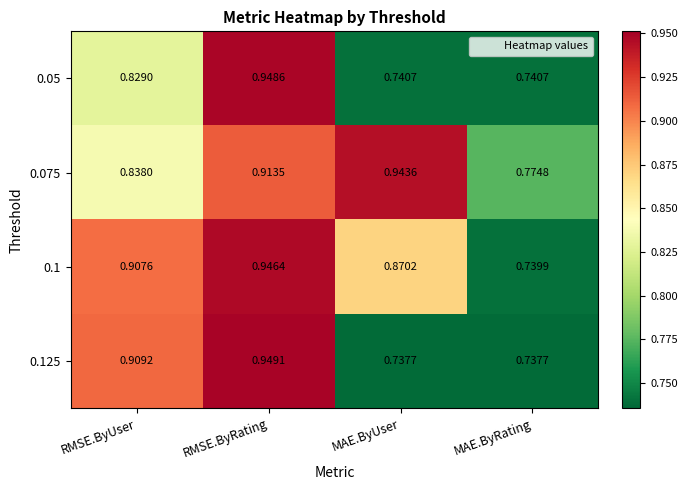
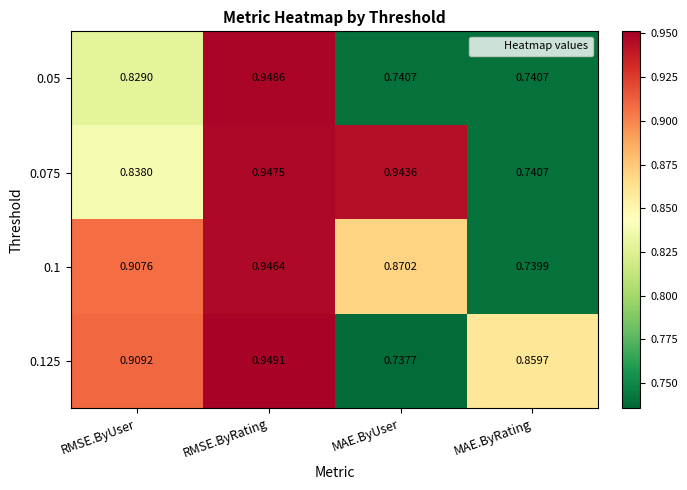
  {
    "0.05": {
      "RMSE.ByUser": 0.8290,
      "RMSE.ByRating": 0.9486,
      "MAE.ByUser": 0.7407,
      "MAE.ByRating": 0.7407
    },
    "0.075": {
      "RMSE.ByUser": 0.8380,
-     "RMSE.ByRating": 0.9135,
+     "RMSE.ByRating": 0.9475,
      "MAE.ByUser": 0.9436,
-     "MAE.ByRating": 0.7748
+     "MAE.ByRating": 0.7407
    },
    "0.1": {
      "RMSE.ByUser": 0.9076,
      "RMSE.ByRating": 0.9464,
      "MAE.ByUser": 0.8702,
      "MAE.ByRating": 0.7399
    },
    "0.125": {
      "RMSE.ByUser": 0.9092,
      "RMSE.ByRating": 0.9491,
      "MAE.ByUser": 0.7377,
-     "MAE.ByRating": 0.7377
+     "MAE.ByRating": 0.8597
    }
  }
